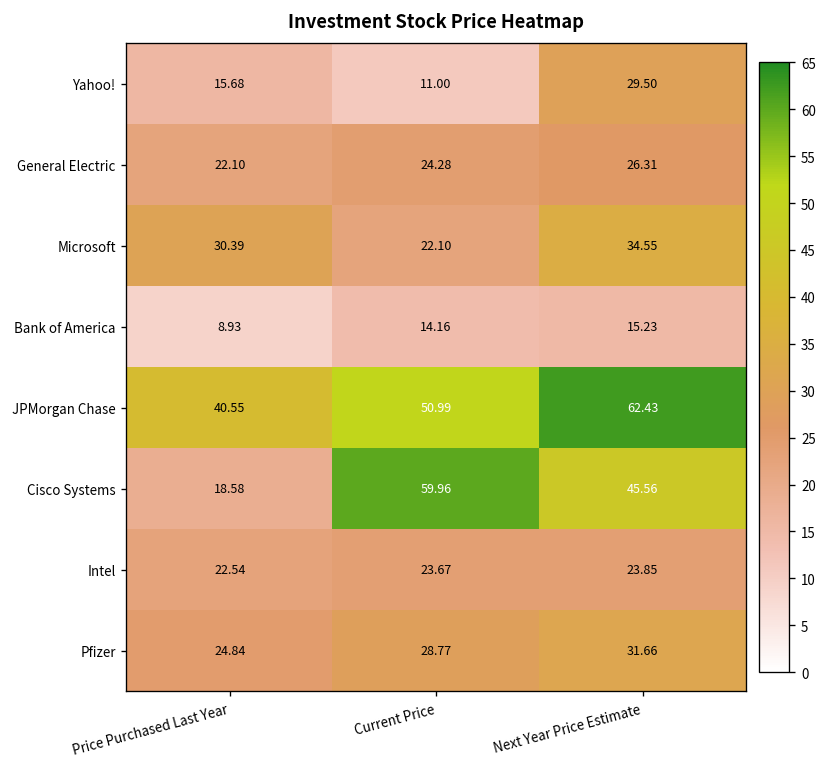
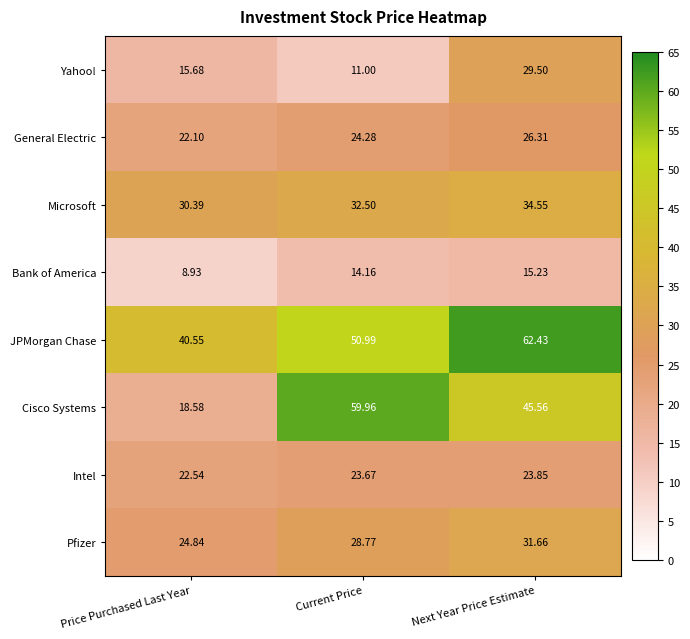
  {
    "Yahoo!": {
      "Price Purchased Last Year": 15.68,
      "Current Price": 11.00,
      "Next Year Price Estimate": 29.50
    },
    "General Electric": {
      "Price Purchased Last Year": 22.10,
      "Current Price": 24.28,
      "Next Year Price Estimate": 26.31
    },
    "Microsoft": {
      "Price Purchased Last Year": 30.39,
-     "Current Price": 22.10,
+     "Current Price": 32.50,
      "Next Year Price Estimate": 34.55
    },
    "Bank of America": {
      "Price Purchased Last Year": 8.93,
      "Current Price": 14.16,
      "Next Year Price Estimate": 15.23
    },
    "JPMorgan Chase": {
      "Price Purchased Last Year": 40.55,
      "Current Price": 50.99,
      "Next Year Price Estimate": 62.43
    },
    "Cisco Systems": {
      "Price Purchased Last Year": 18.58,
      "Current Price": 59.96,
      "Next Year Price Estimate": 45.56
    },
    "Intel": {
      "Price Purchased Last Year": 22.54,
      "Current Price": 23.67,
      "Next Year Price Estimate": 23.85
    },
    "Pfizer": {
      "Price Purchased Last Year": 24.84,
      "Current Price": 28.77,
      "Next Year Price Estimate": 31.66
    }
  }
